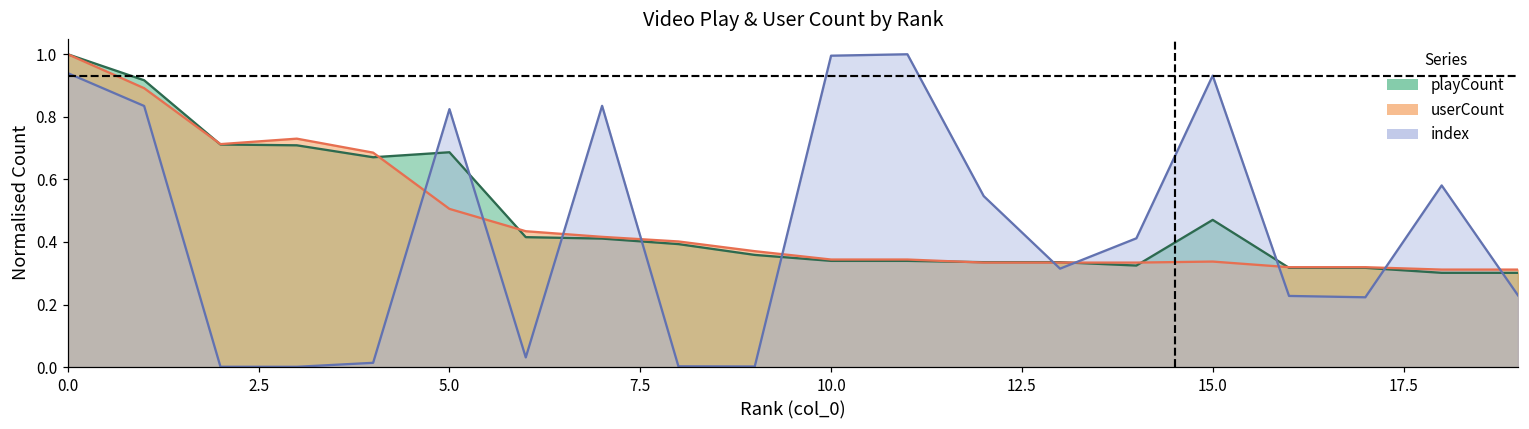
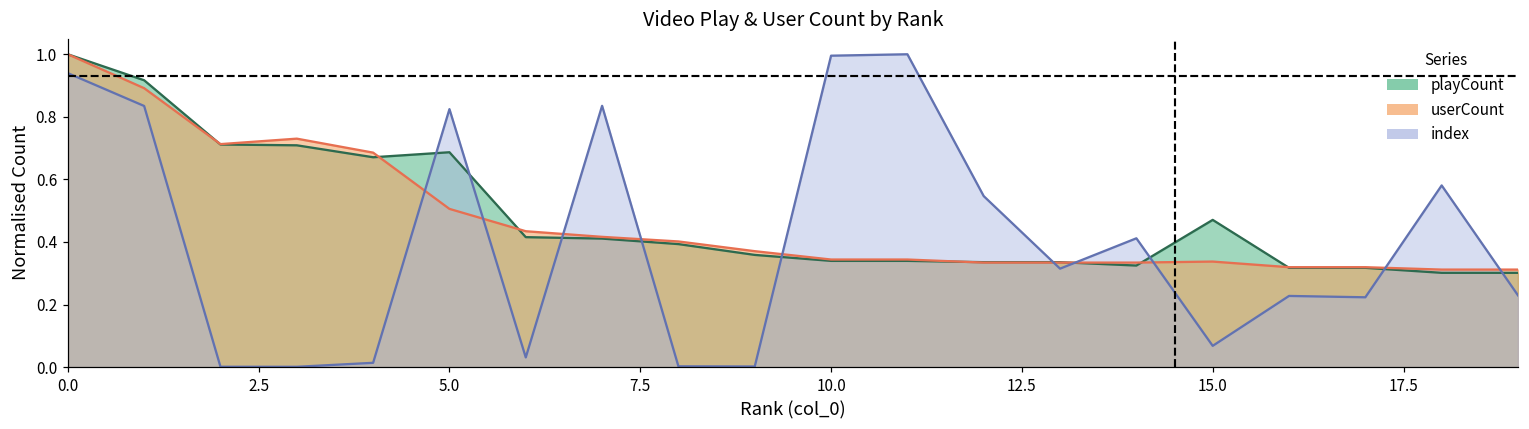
  {
    "playCount": {
      "5.0": 0.69,
      "15.0": 0.47
    },
    "userCount": {
      "5.0": 0.51,
      "15.0": 0.34
    },
    "index": {
      "0.0": 0.94,
      "5.0": 0.82,
      "10.0": 1.00,
-     "15.0": 0.93
+     "15.0": 0.07
    }
  }
